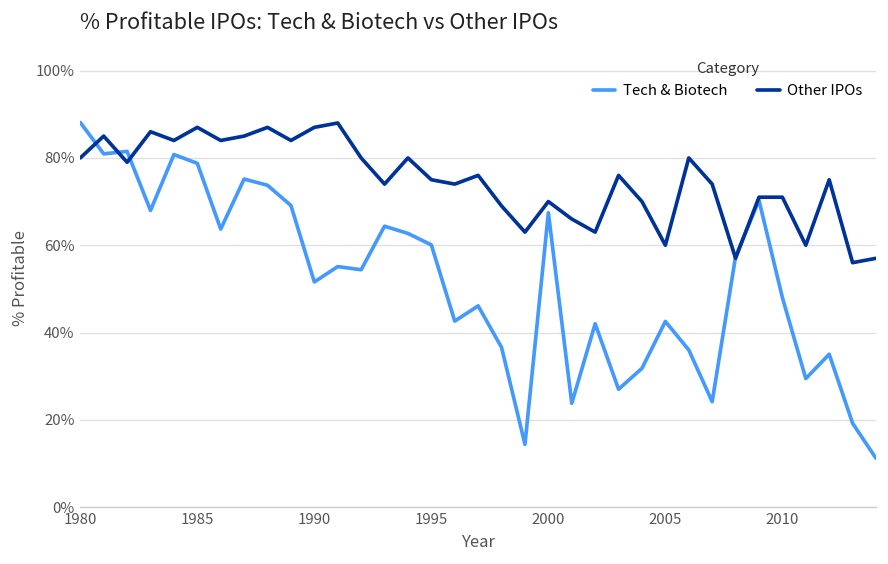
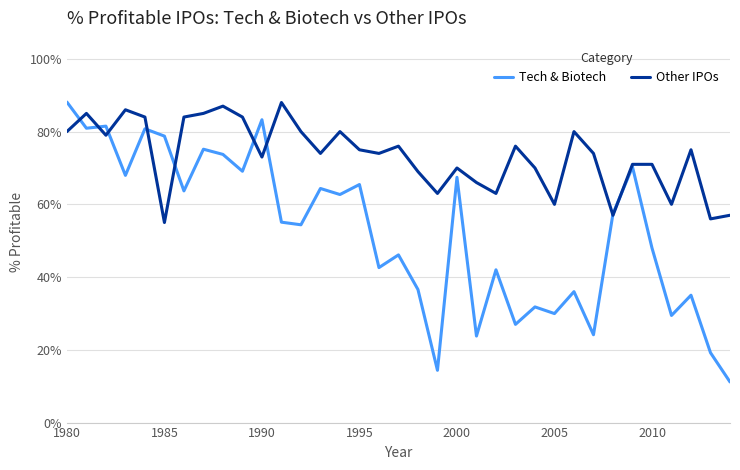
  {
    "Tech & Biotech": {
      "1980": "88%",
      "1985": "79%",
-     "1990": "52%",
-     "1995": "60%",
+     "1990": "83%",
+     "1995": "65%",
      "2000": "67%",
-     "2005": "43%",
+     "2005": "30%",
      "2010": "48%"
    },
    "Other IPOs": {
      "1980": "80%",
-     "1985": "87%",
-     "1990": "87%",
+     "1985": "55%",
+     "1990": "73%",
      "1995": "75%",
      "2000": "70%",
      "2005": "60%",
      "2010": "71%"
    }
  }
